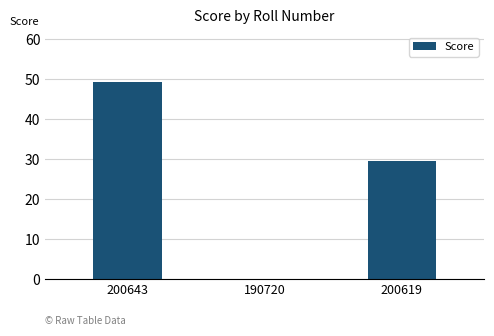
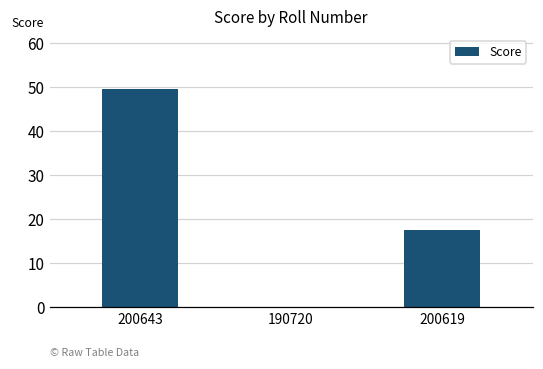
  {
    "200643": 49,
-   "200619": 30
+   "200619": 17
  }
